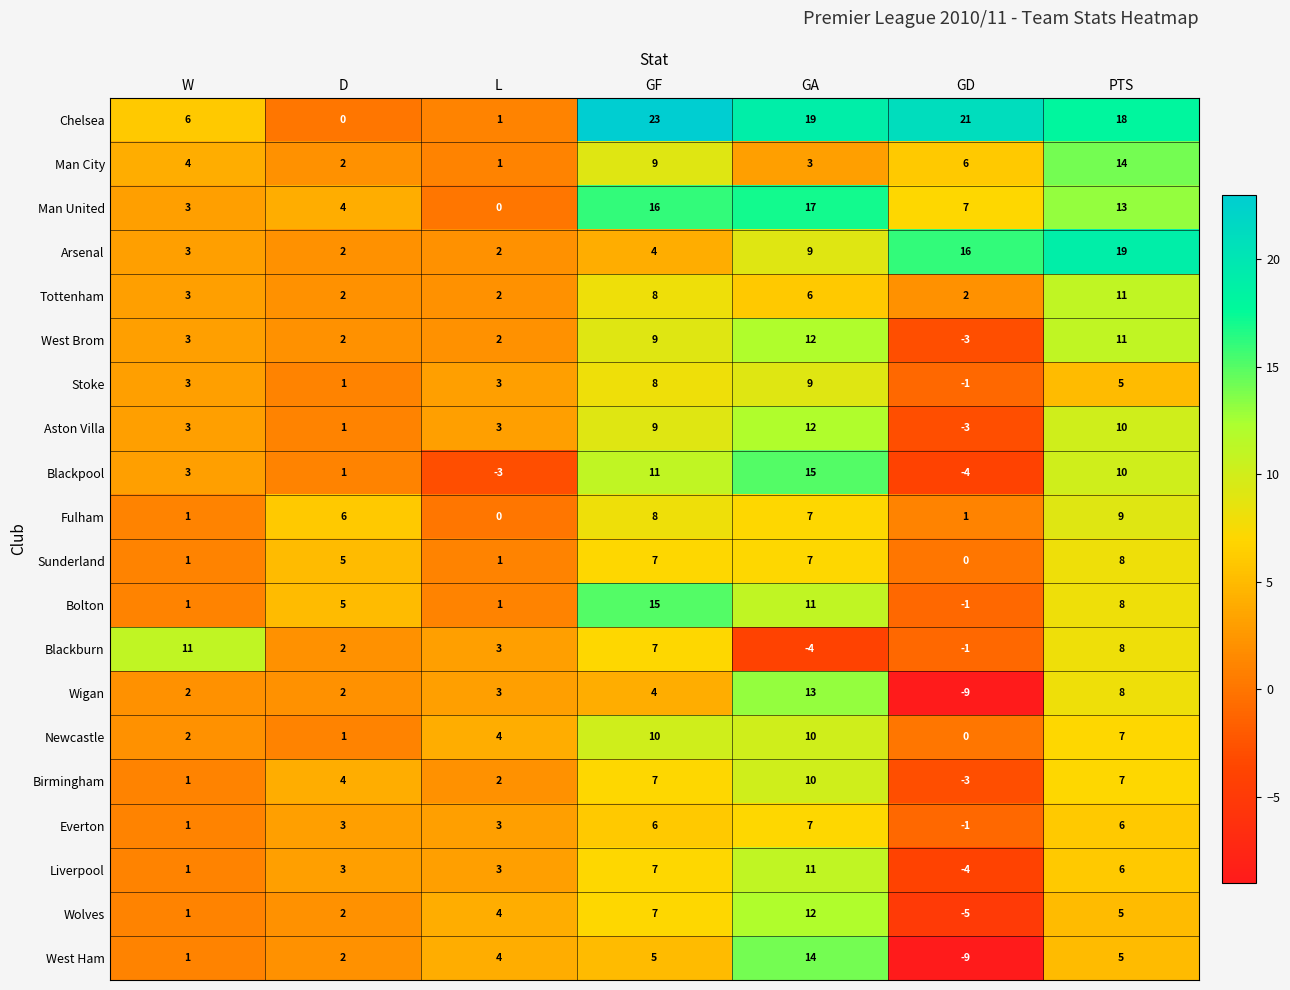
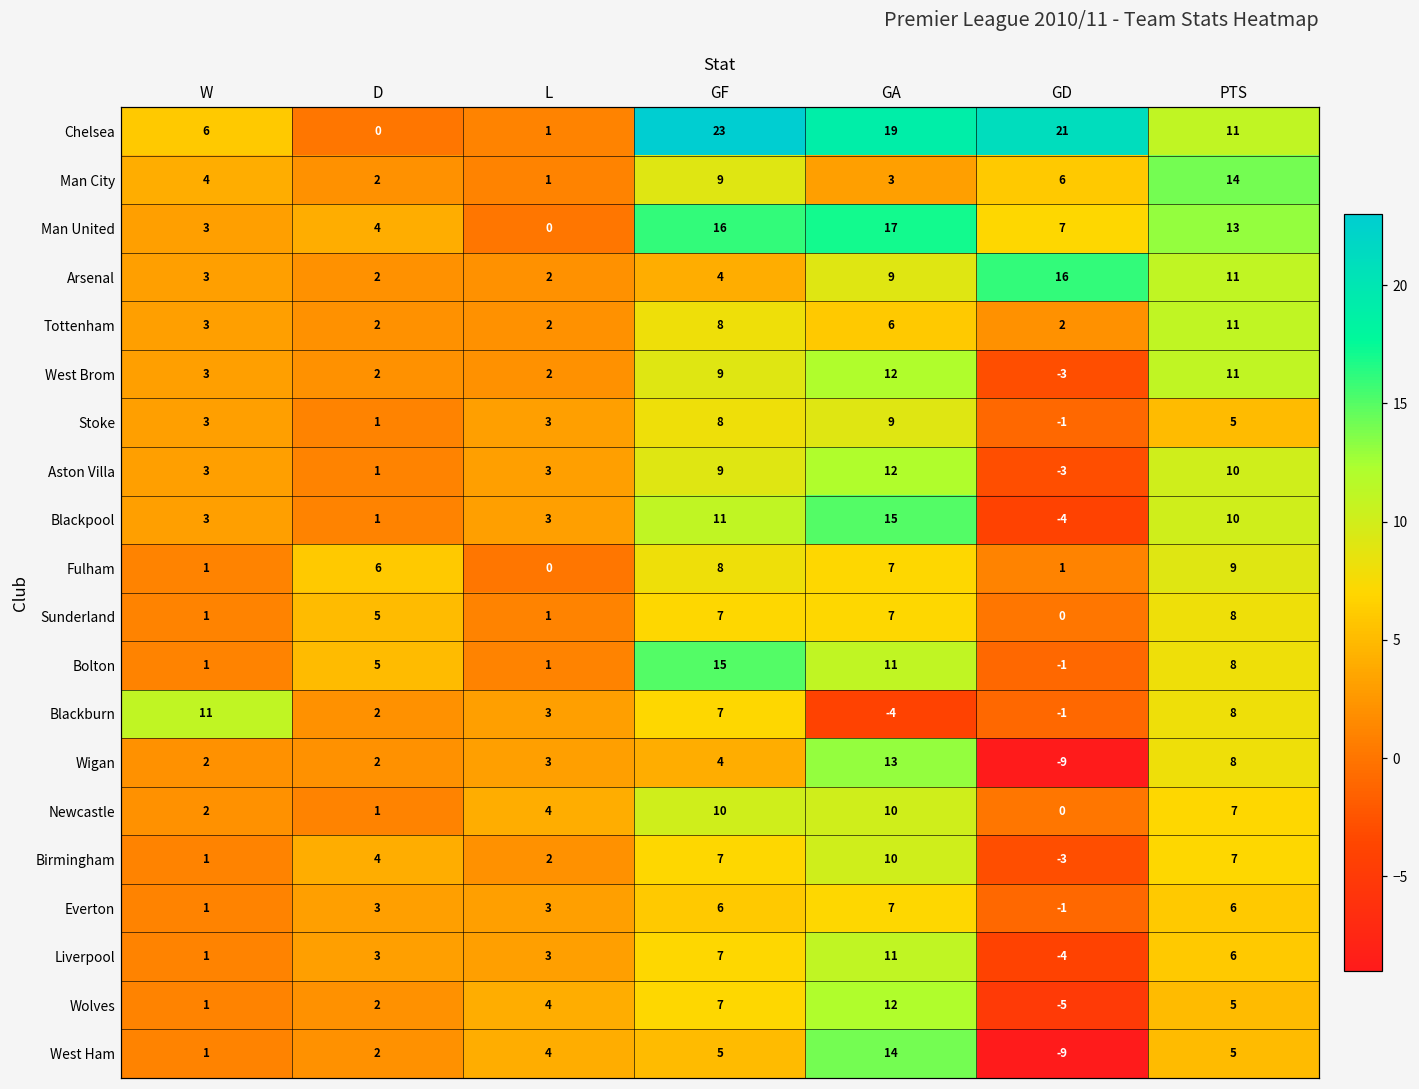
  {
    "Chelsea": {
      "W": 6,
      "D": 0,
      "L": 1,
      "GF": 23,
      "GA": 19,
      "GD": 21,
-     "PTS": 18
+     "PTS": 11
    },
    "Man City": {
      "W": 4,
      "D": 2,
      "L": 1,
      "GF": 9,
      "GA": 3,
      "GD": 6,
      "PTS": 14
    },
    "Man United": {
      "W": 3,
      "D": 4,
      "L": 0,
      "GF": 16,
      "GA": 17,
      "GD": 7,
      "PTS": 13
    },
    "Arsenal": {
      "W": 3,
      "D": 2,
      "L": 2,
      "GF": 4,
      "GA": 9,
      "GD": 16,
-     "PTS": 19
+     "PTS": 11
    },
    "Tottenham": {
      "W": 3,
      "D": 2,
      "L": 2,
      "GF": 8,
      "GA": 6,
      "GD": 2,
      "PTS": 11
    },
    "West Brom": {
      "W": 3,
      "D": 2,
      "L": 2,
      "GF": 9,
      "GA": 12,
      "GD": -3,
      "PTS": 11
    },
    "Stoke": {
      "W": 3,
      "D": 1,
      "L": 3,
      "GF": 8,
      "GA": 9,
      "GD": -1,
      "PTS": 5
    },
    "Aston Villa": {
      "W": 3,
      "D": 1,
      "L": 3,
      "GF": 9,
      "GA": 12,
      "GD": -3,
      "PTS": 10
    },
    "Blackpool": {
      "W": 3,
      "D": 1,
-     "L": -3,
+     "L": 3,
      "GF": 11,
      "GA": 15,
      "GD": -4,
      "PTS": 10
    },
    "Fulham": {
      "W": 1,
      "D": 6,
      "L": 0,
      "GF": 8,
      "GA": 7,
      "GD": 1,
      "PTS": 9
    },
    "Sunderland": {
      "W": 1,
      "D": 5,
      "L": 1,
      "GF": 7,
      "GA": 7,
      "GD": 0,
      "PTS": 8
    },
    "Bolton": {
      "W": 1,
      "D": 5,
      "L": 1,
      "GF": 15,
      "GA": 11,
      "GD": -1,
      "PTS": 8
    },
    "Blackburn": {
      "W": 11,
      "D": 2,
      "L": 3,
      "GF": 7,
      "GA": -4,
      "GD": -1,
      "PTS": 8
    },
    "Wigan": {
      "W": 2,
      "D": 2,
      "L": 3,
      "GF": 4,
      "GA": 13,
      "GD": -9,
      "PTS": 8
    },
    "Newcastle": {
      "W": 2,
      "D": 1,
      "L": 4,
      "GF": 10,
      "GA": 10,
      "GD": 0,
      "PTS": 7
    },
    "Birmingham": {
      "W": 1,
      "D": 4,
      "L": 2,
      "GF": 7,
      "GA": 10,
      "GD": -3,
      "PTS": 7
    },
    "Everton": {
      "W": 1,
      "D": 3,
      "L": 3,
      "GF": 6,
      "GA": 7,
      "GD": -1,
      "PTS": 6
    },
    "Liverpool": {
      "W": 1,
      "D": 3,
      "L": 3,
      "GF": 7,
      "GA": 11,
      "GD": -4,
      "PTS": 6
    },
    "Wolves": {
      "W": 1,
      "D": 2,
      "L": 4,
      "GF": 7,
      "GA": 12,
      "GD": -5,
      "PTS": 5
    },
    "West Ham": {
      "W": 1,
      "D": 2,
      "L": 4,
      "GF": 5,
      "GA": 14,
      "GD": -9,
      "PTS": 5
    }
  }
